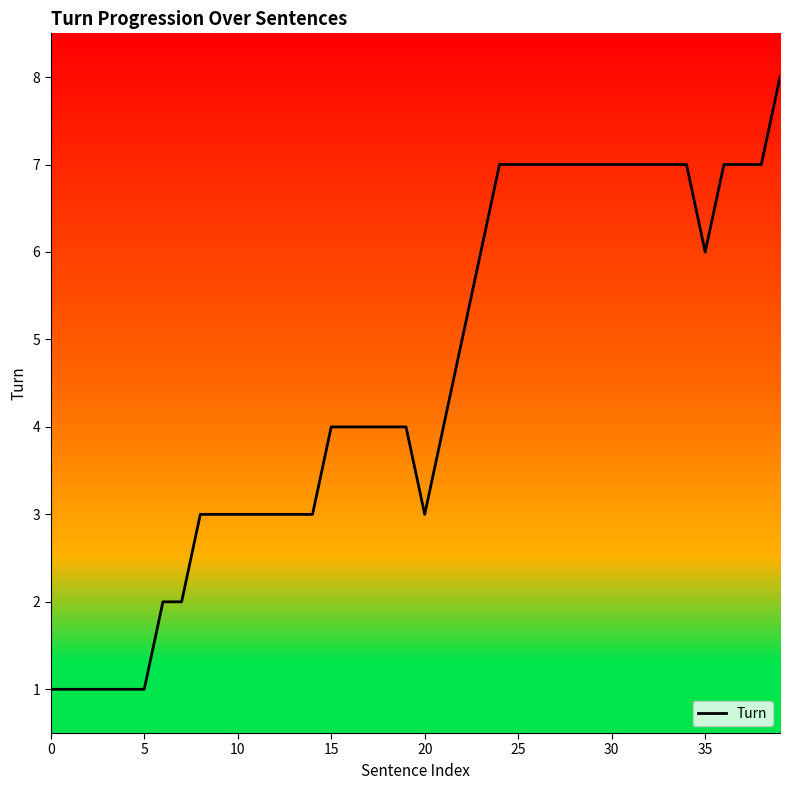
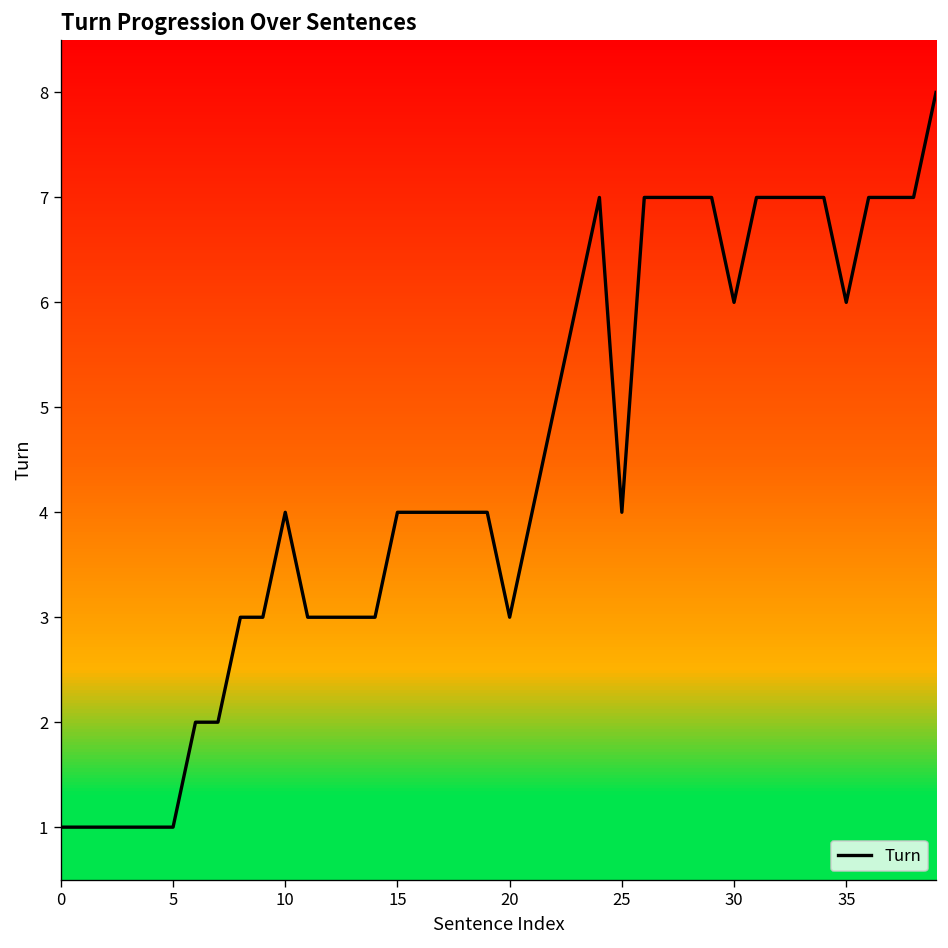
  {
    "0": 1,
    "5": 1,
-   "10": 3,
+   "10": 4,
    "15": 4,
    "20": 3,
-   "25": 7,
-   "30": 7,
+   "25": 4,
+   "30": 6,
    "35": 6
  }
